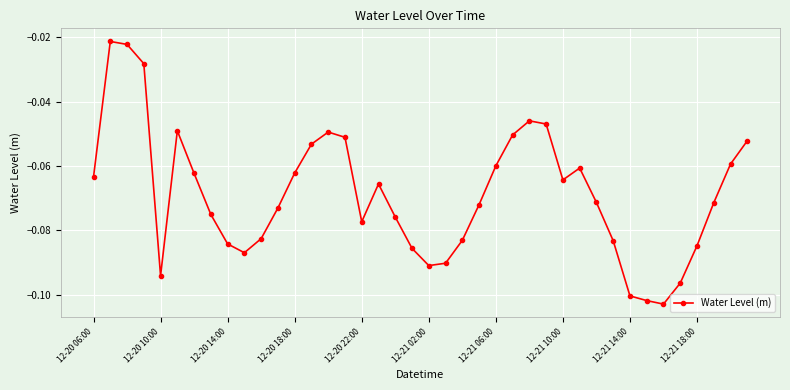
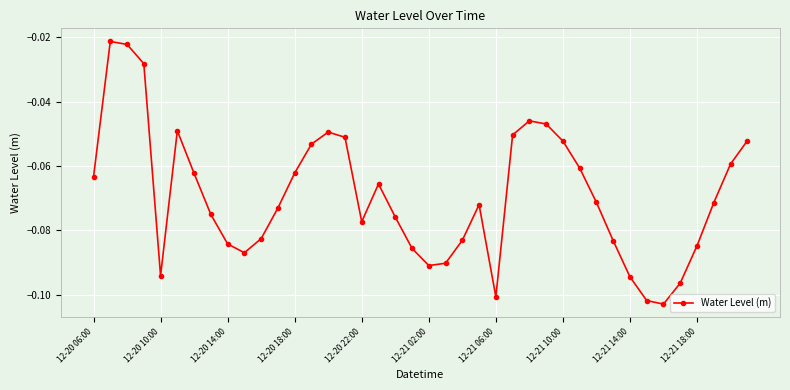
  {
    "12-20 06:00": -0.063,
    "12-20 10:00": -0.094,
    "12-20 14:00": -0.084,
    "12-20 18:00": -0.062,
    "12-20 22:00": -0.077,
    "12-21 02:00": -0.091,
-   "12-21 06:00": -0.060,
-   "12-21 10:00": -0.064,
-   "12-21 14:00": -0.100,
+   "12-21 06:00": -0.101,
+   "12-21 10:00": -0.052,
+   "12-21 14:00": -0.094,
    "12-21 18:00": -0.085
  }
